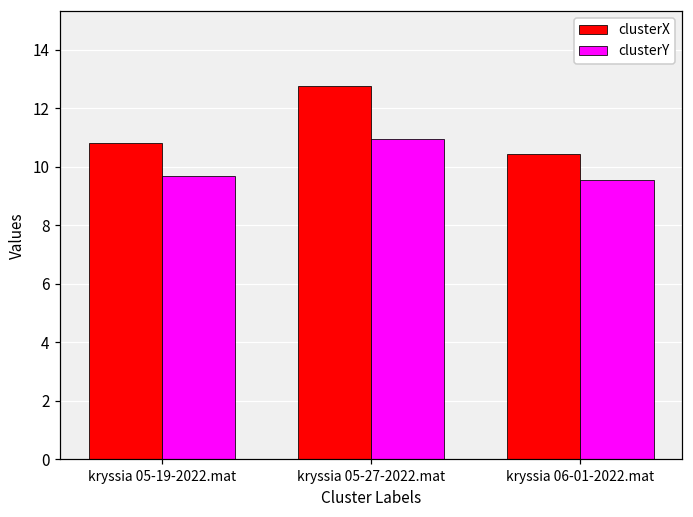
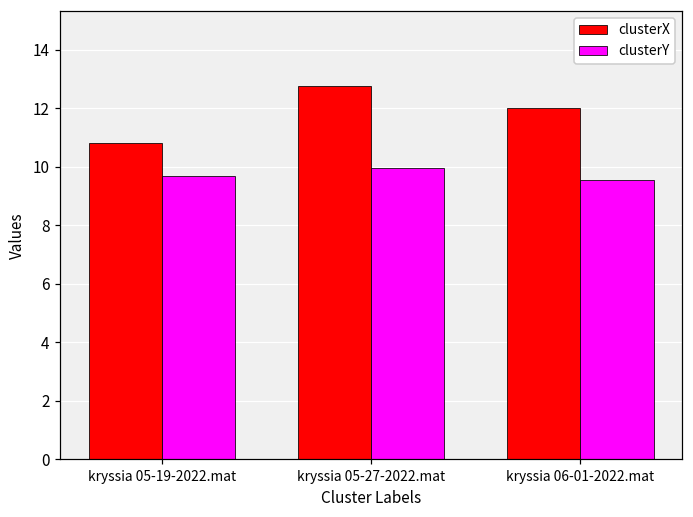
  {
    "clusterX": {
      "kryssia 05-19-2022.mat": 10.8,
      "kryssia 05-27-2022.mat": 12.8,
-     "kryssia 06-01-2022.mat": 10.4
+     "kryssia 06-01-2022.mat": 12.0
    },
    "clusterY": {
      "kryssia 05-19-2022.mat": 9.7,
-     "kryssia 05-27-2022.mat": 11.0,
+     "kryssia 05-27-2022.mat": 10.0,
      "kryssia 06-01-2022.mat": 9.6
    }
  }
